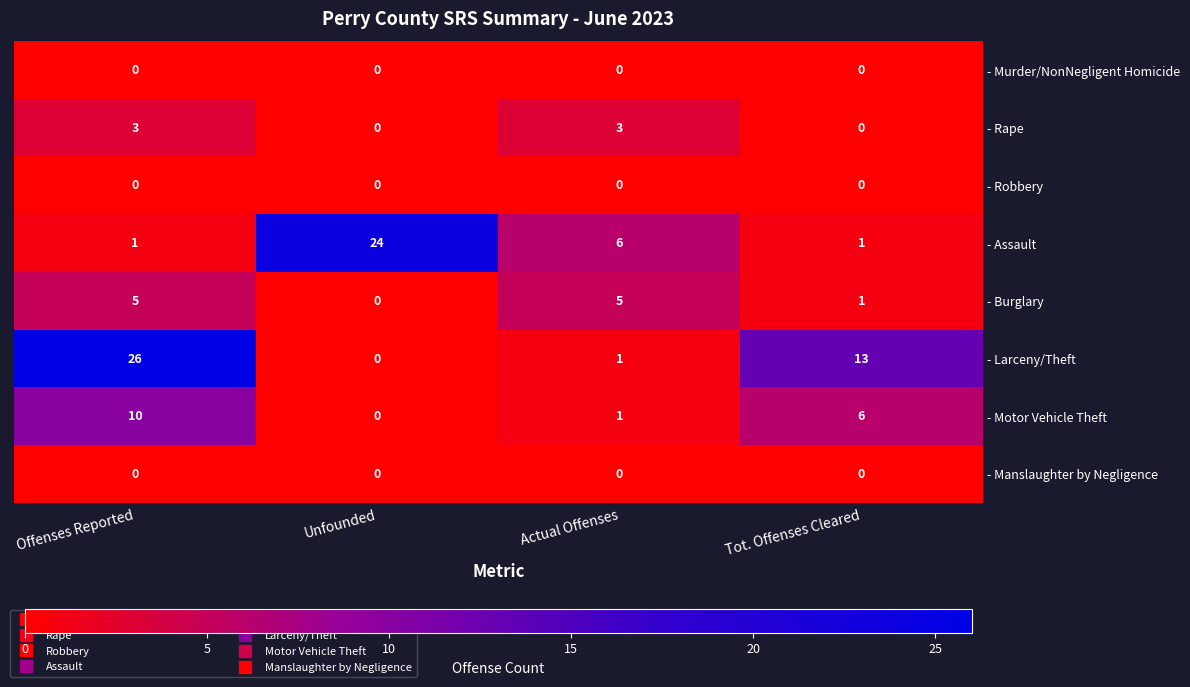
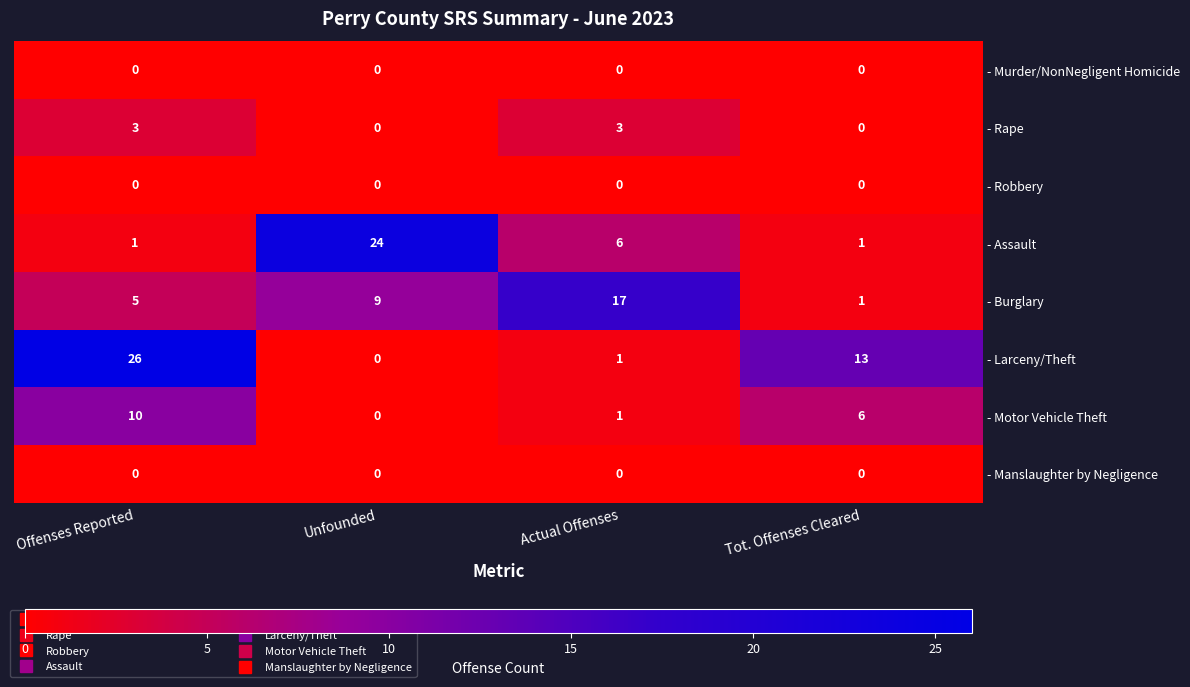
  {
    "- Murder/NonNegligent Homicide": {
      "Offenses Reported": 0,
      "Unfounded": 0,
      "Actual Offenses": 0,
      "Tot. Offenses Cleared": 0
    },
    "- Rape": {
      "Offenses Reported": 3,
      "Unfounded": 0,
      "Actual Offenses": 3,
      "Tot. Offenses Cleared": 0
    },
    "- Robbery": {
      "Offenses Reported": 0,
      "Unfounded": 0,
      "Actual Offenses": 0,
      "Tot. Offenses Cleared": 0
    },
    "- Assault": {
      "Offenses Reported": 1,
      "Unfounded": 24,
      "Actual Offenses": 6,
      "Tot. Offenses Cleared": 1
    },
    "- Burglary": {
      "Offenses Reported": 5,
-     "Unfounded": 0,
-     "Actual Offenses": 5,
+     "Unfounded": 9,
+     "Actual Offenses": 17,
      "Tot. Offenses Cleared": 1
    },
    "- Larceny/Theft": {
      "Offenses Reported": 26,
      "Unfounded": 0,
      "Actual Offenses": 1,
      "Tot. Offenses Cleared": 13
    },
    "- Motor Vehicle Theft": {
      "Offenses Reported": 10,
      "Unfounded": 0,
      "Actual Offenses": 1,
      "Tot. Offenses Cleared": 6
    },
    "- Manslaughter by Negligence": {
      "Offenses Reported": 0,
      "Unfounded": 0,
      "Actual Offenses": 0,
      "Tot. Offenses Cleared": 0
    }
  }
